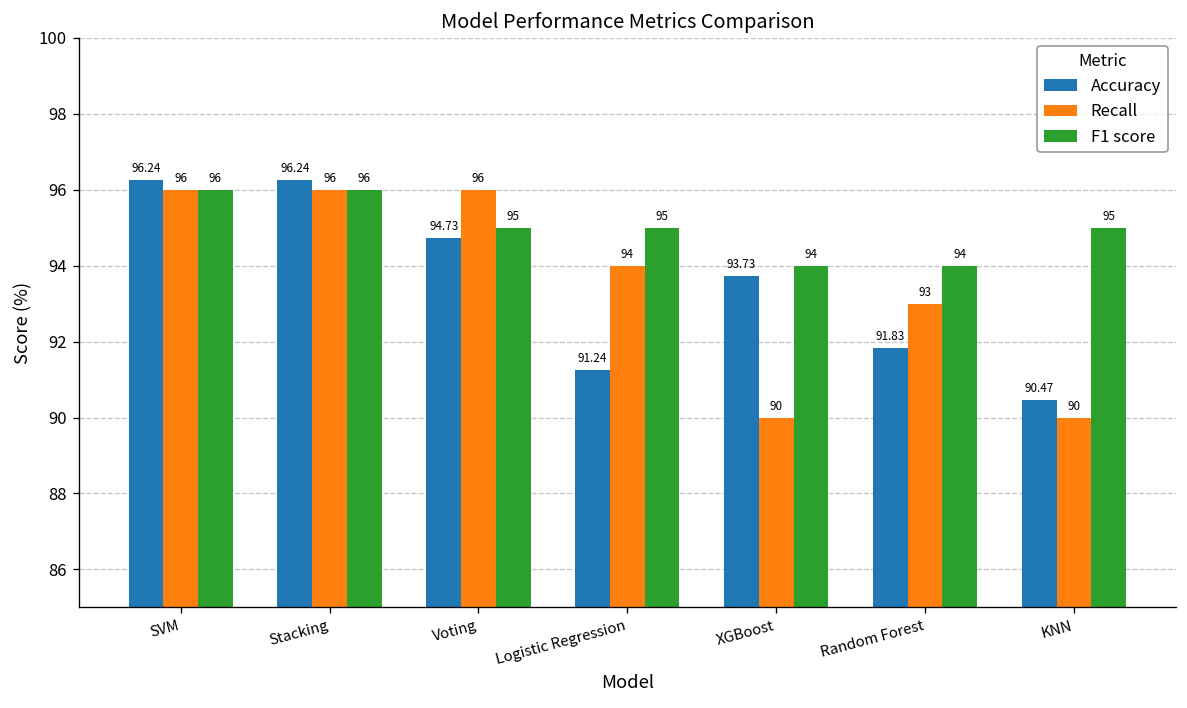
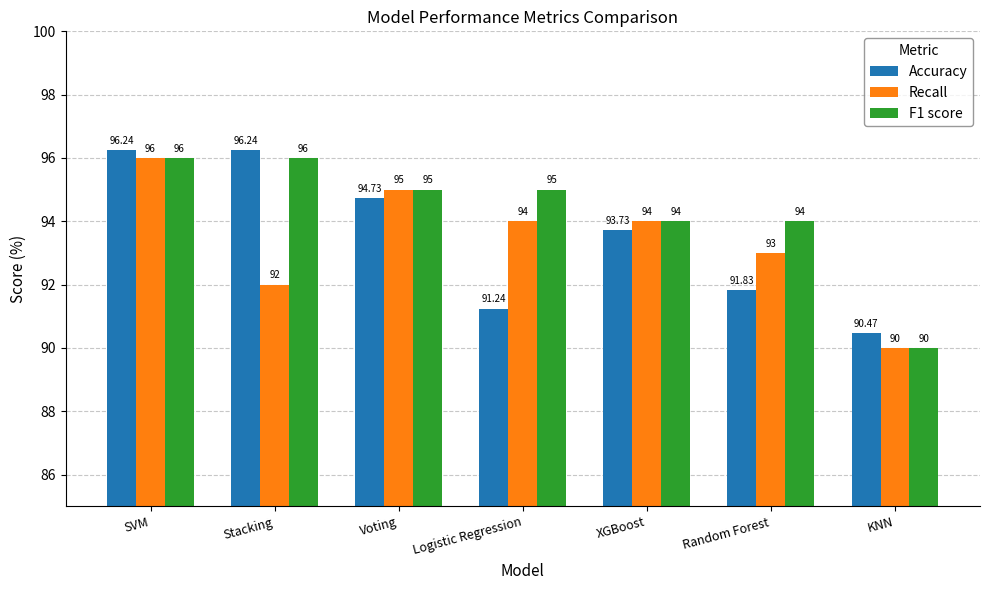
  {
    "Accuracy": {
      "SVM": 96.24,
      "Stacking": 96.24,
      "Voting": 94.73,
      "Logistic Regression": 91.24,
      "XGBoost": 93.73,
      "Random Forest": 91.83,
      "KNN": 90.47
    },
    "Recall": {
      "SVM": 96,
-     "Stacking": 96,
-     "Voting": 96,
+     "Stacking": 92,
+     "Voting": 95,
      "Logistic Regression": 94,
-     "XGBoost": 90,
+     "XGBoost": 94,
      "Random Forest": 93,
      "KNN": 90
    },
    "F1 score": {
      "SVM": 96,
      "Stacking": 96,
      "Voting": 95,
      "Logistic Regression": 95,
      "XGBoost": 94,
      "Random Forest": 94,
-     "KNN": 95
+     "KNN": 90
    }
  }
